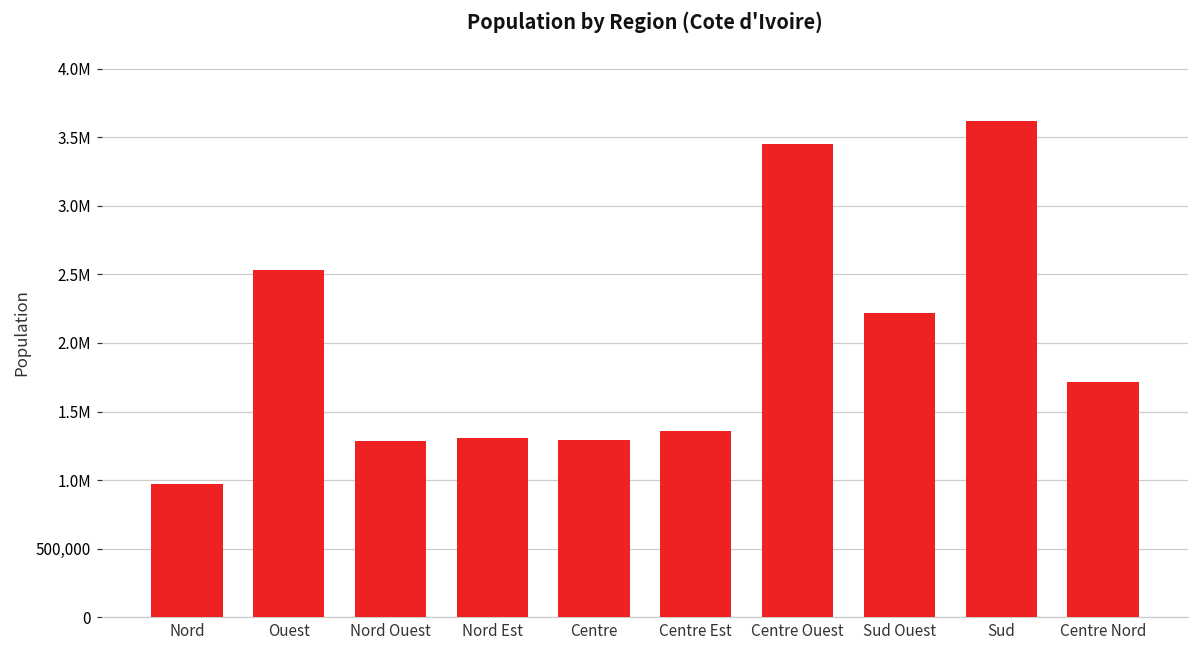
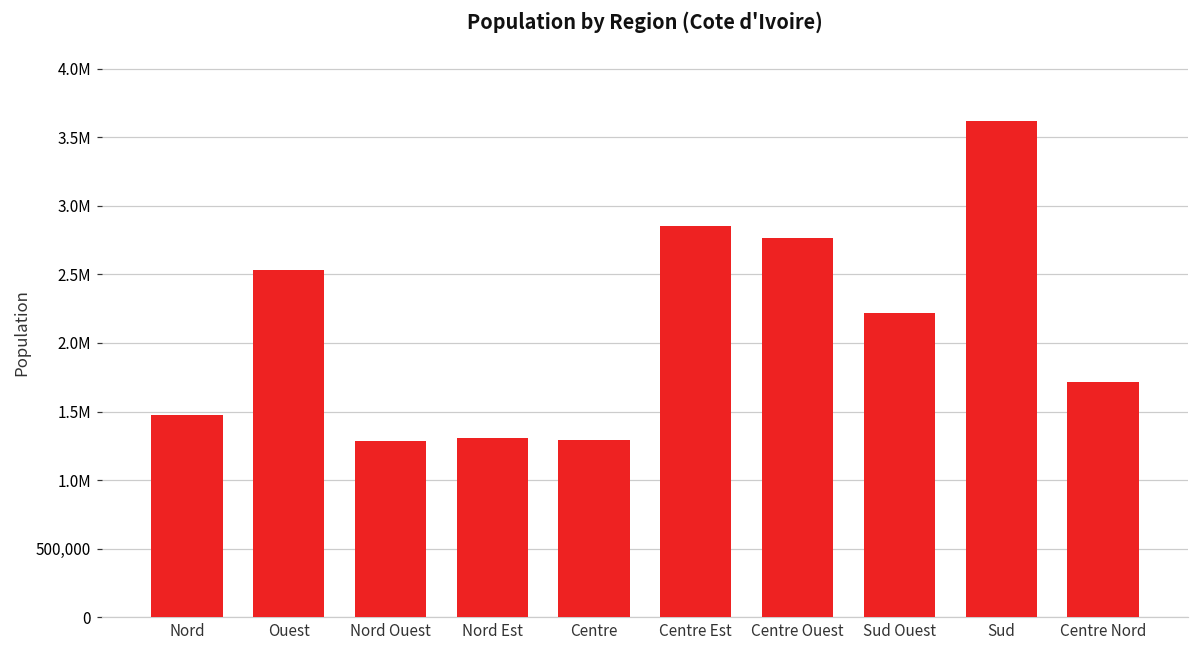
  {
-   "Nord": "970,000",
+   "Nord": "1,480,000",
    "Ouest": "2,530,000",
    "Nord Ouest": "1,290,000",
    "Nord Est": "1,310,000",
    "Centre": "1,290,000",
-   "Centre Est": "1,360,000",
-   "Centre Ouest": "3,450,000",
+   "Centre Est": "2,850,000",
+   "Centre Ouest": "2,760,000",
    "Sud Ouest": "2,220,000",
    "Sud": "3,620,000",
    "Centre Nord": "1,720,000"
  }
